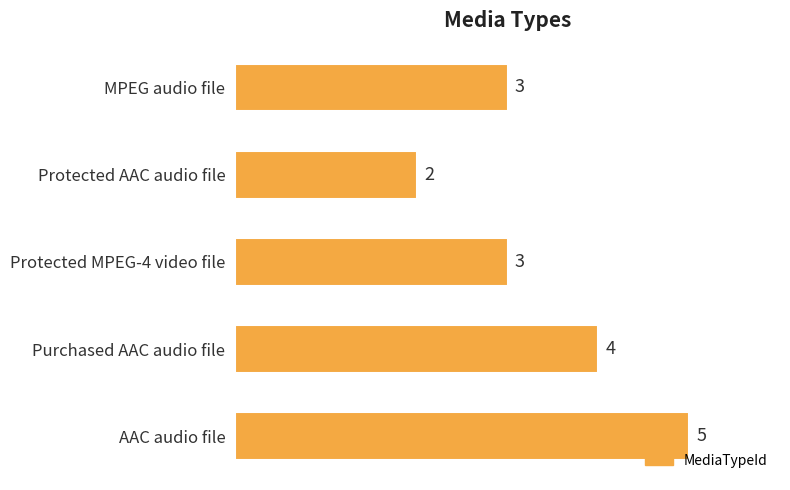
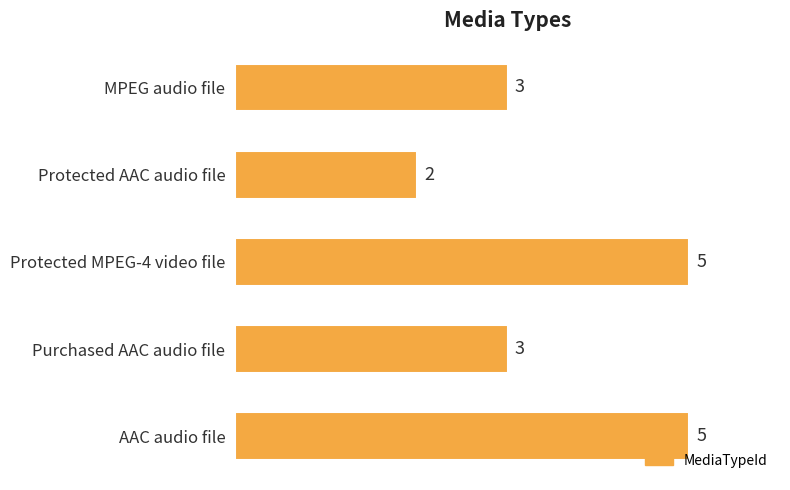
  {
    "MPEG audio file": 3,
    "Protected AAC audio file": 2,
-   "Protected MPEG-4 video file": 3,
-   "Purchased AAC audio file": 4,
+   "Protected MPEG-4 video file": 5,
+   "Purchased AAC audio file": 3,
    "AAC audio file": 5
  }
